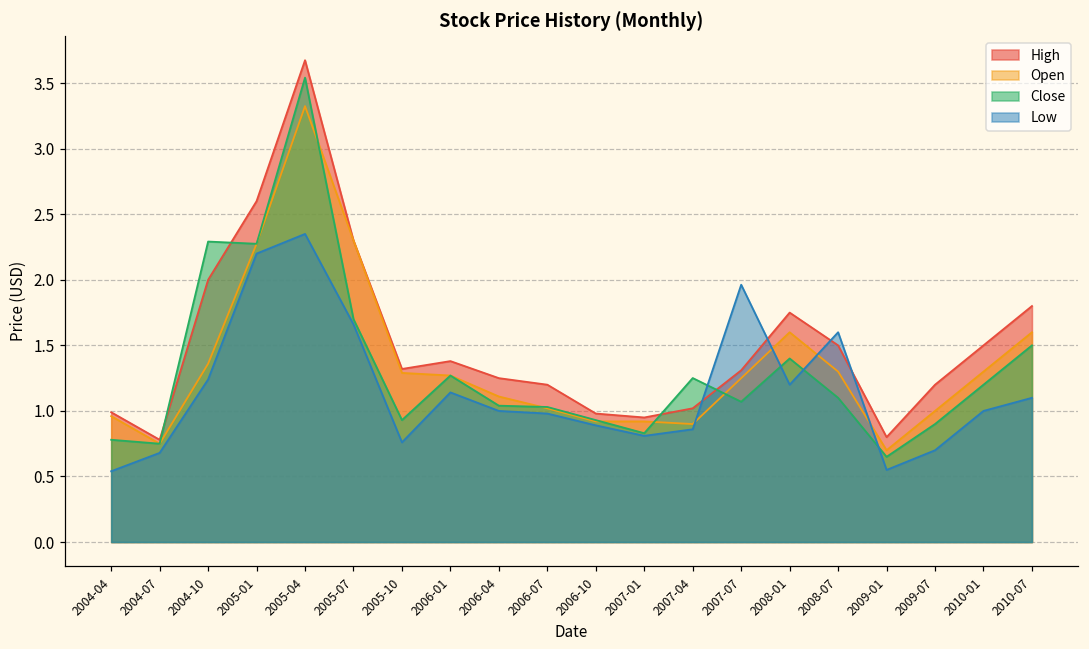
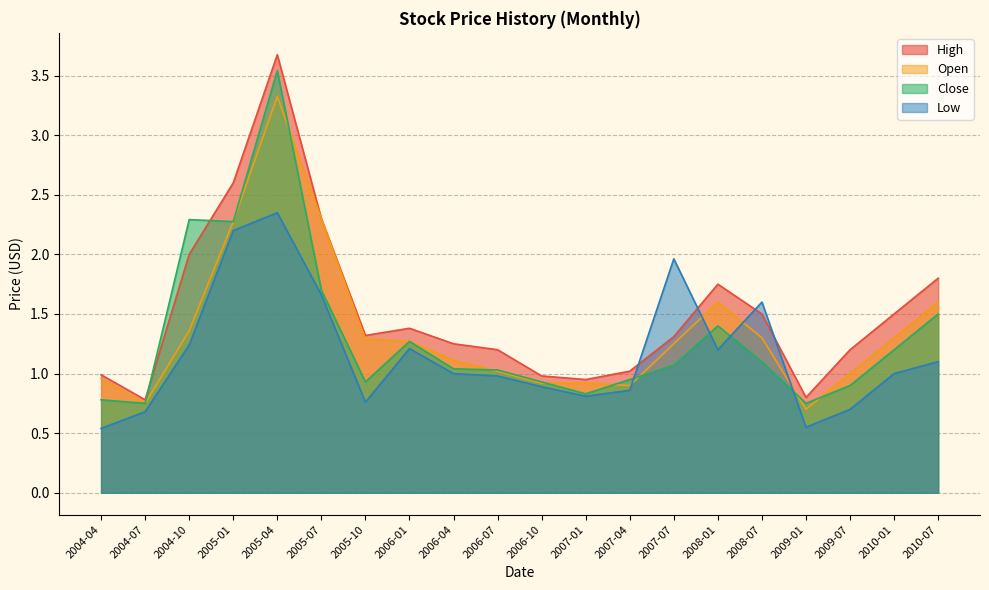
  {
    "High": {
      "2004-04": 0.99,
      "2004-07": 0.78,
      "2004-10": 2.00,
      "2005-01": 2.60,
      "2005-04": 3.67,
      "2005-10": 1.32,
      "2006-01": 1.38,
      "2006-04": 1.25,
      "2006-07": 1.20,
      "2006-10": 0.98,
      "2007-01": 0.95,
      "2007-04": 1.02,
      "2007-07": 1.31,
      "2008-01": 1.75,
      "2008-07": 1.50,
      "2009-01": 0.80,
      "2009-07": 1.20,
      "2010-01": 1.50,
      "2010-07": 1.80
    },
    "Open": {
      "2004-04": 0.96,
      "2004-10": 1.36,
      "2005-04": 3.33,
      "2005-10": 1.29,
      "2006-04": 1.11,
      "2007-01": 0.92,
      "2007-04": 0.90,
      "2007-07": 1.25,
      "2008-01": 1.60,
      "2008-07": 1.30,
      "2009-01": 0.70,
      "2009-07": 1.00,
      "2010-01": 1.30,
      "2010-07": 1.60
    },
    "Close": {
      "2004-04": 0.78,
      "2004-10": 2.29,
      "2005-04": 3.54,
      "2005-07": 1.70,
      "2005-10": 0.93,
      "2006-04": 1.04,
-     "2007-04": 1.25,
+     "2007-04": 0.95,
      "2007-07": 1.07,
      "2008-01": 1.40,
      "2008-07": 1.10,
-     "2009-01": 0.65,
+     "2009-01": 0.75,
      "2009-07": 0.90,
      "2010-01": 1.20,
      "2010-07": 1.50
    },
    "Low": {
      "2004-04": 0.54,
      "2004-07": 0.68,
      "2004-10": 1.24,
      "2005-01": 2.20,
      "2005-04": 2.35,
      "2005-07": 1.66,
      "2005-10": 0.76,
-     "2006-01": 1.14,
+     "2006-01": 1.21,
      "2006-04": 1.00,
      "2006-07": 0.98,
      "2006-10": 0.89,
      "2007-04": 0.86,
      "2007-07": 1.96,
      "2008-01": 1.20,
      "2008-07": 1.60,
      "2009-01": 0.55,
      "2009-07": 0.70,
      "2010-01": 1.00,
      "2010-07": 1.10
    }
  }
